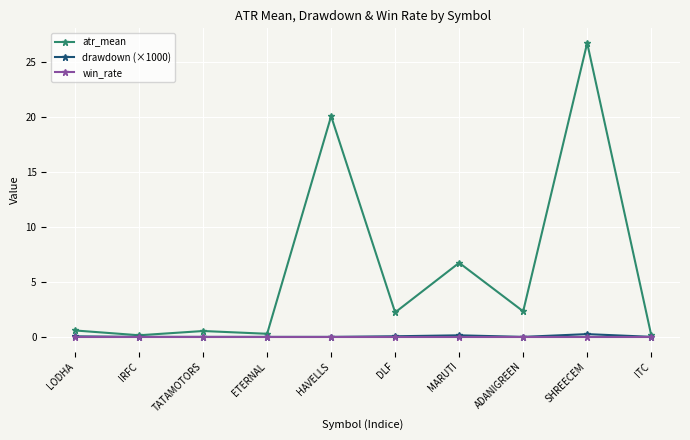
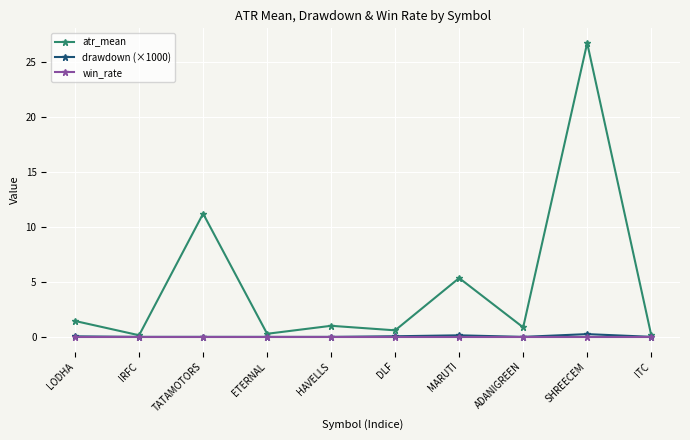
  {
    "atr_mean": {
-     "LODHA": 0.6,
-     "TATAMOTORS": 0.5,
+     "LODHA": 1.4,
+     "TATAMOTORS": 11.2,
      "ETERNAL": 0.3,
-     "HAVELLS": 20.0,
-     "DLF": 2.2,
-     "MARUTI": 6.7,
-     "ADANIGREEN": 2.3,
+     "HAVELLS": 1.0,
+     "DLF": 0.6,
+     "MARUTI": 5.3,
+     "ADANIGREEN": 0.9,
      "SHREECEM": 26.7
    },
    "drawdown (×1000)": {
      "SHREECEM": 0.2
    },
    "win_rate": {
      "SHREECEM": 0.0
    }
  }
